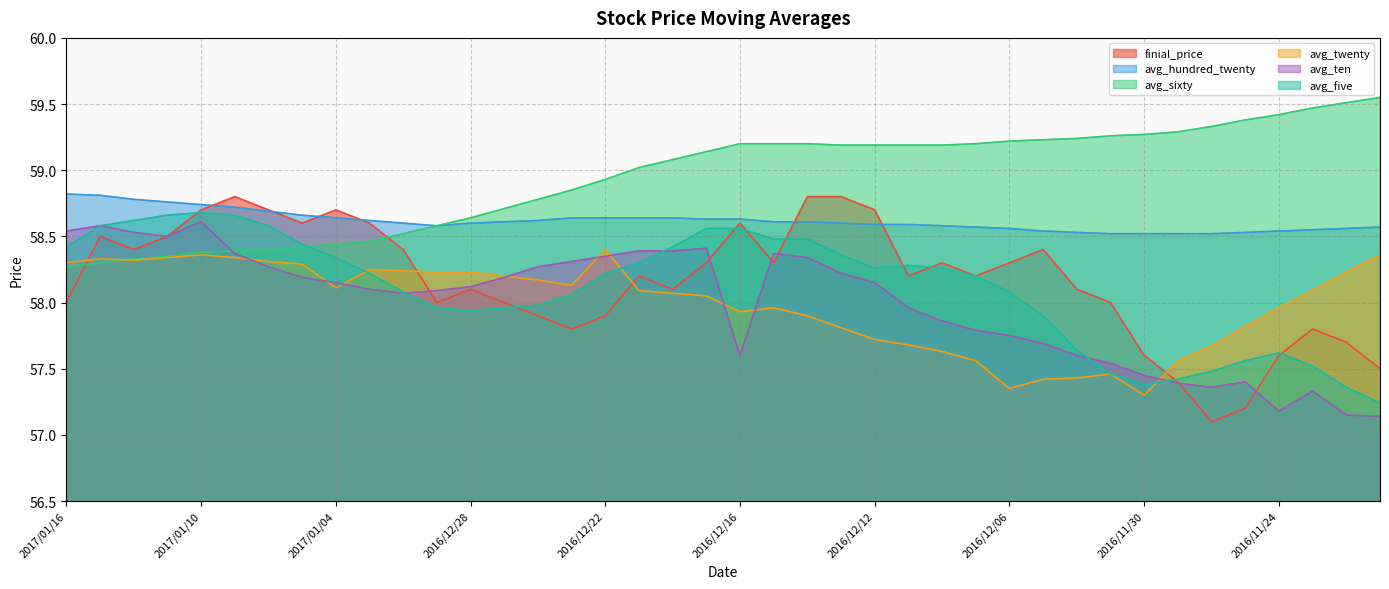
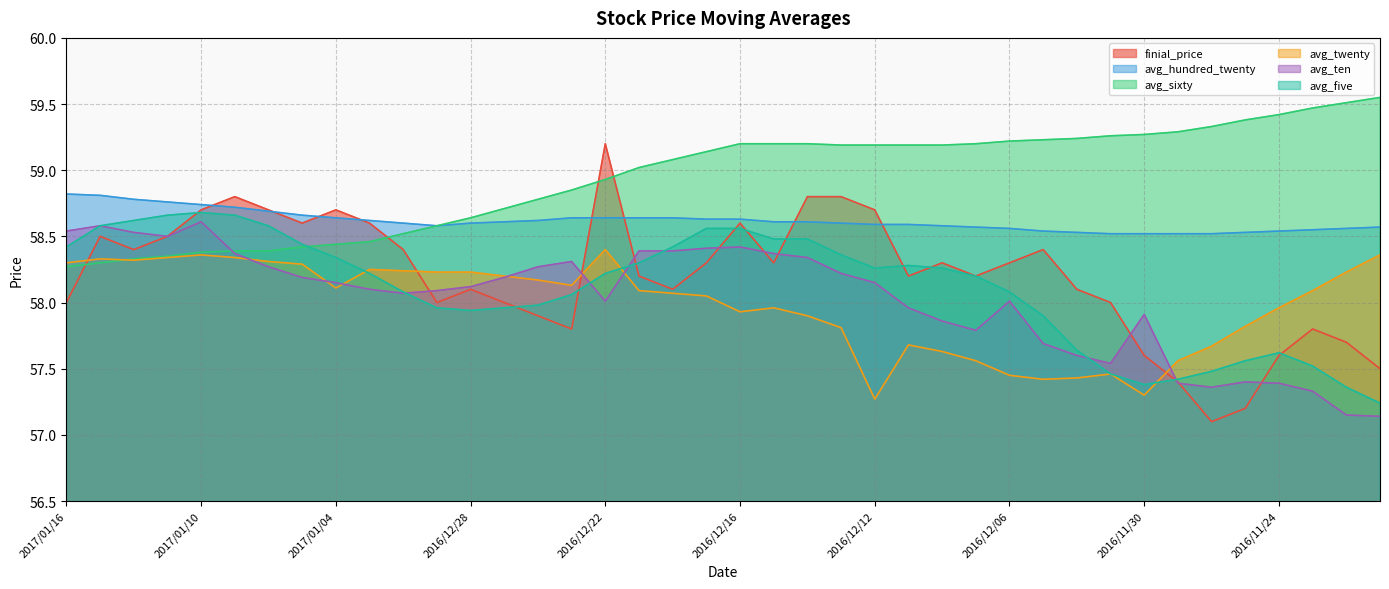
  {
    "finial_price": {
      "2017/01/16": 58.0,
      "2017/01/10": 58.7,
      "2017/01/04": 58.7,
      "2016/12/28": 58.1,
-     "2016/12/22": 57.9,
+     "2016/12/22": 59.2,
      "2016/12/16": 58.6,
      "2016/12/12": 58.7,
      "2016/12/06": 58.3,
      "2016/11/30": 57.6,
      "2016/11/24": 57.6
    },
    "avg_twenty": {
      "2017/01/16": 58.30,
      "2017/01/10": 58.36,
      "2017/01/04": 58.11,
      "2016/12/28": 58.23,
      "2016/12/22": 58.40,
      "2016/12/16": 57.93,
-     "2016/12/12": 57.72,
-     "2016/12/06": 57.35,
+     "2016/12/12": 57.27,
+     "2016/12/06": 57.45,
      "2016/11/30": 57.30,
      "2016/11/24": 57.96
    },
    "avg_ten": {
      "2017/01/16": 58.54,
      "2017/01/10": 58.61,
      "2017/01/04": 58.15,
      "2016/12/28": 58.12,
-     "2016/12/22": 58.35,
-     "2016/12/16": 57.60,
+     "2016/12/22": 58.01,
+     "2016/12/16": 58.42,
      "2016/12/12": 58.15,
-     "2016/12/06": 57.75,
-     "2016/11/30": 57.45,
-     "2016/11/24": 57.18
+     "2016/12/06": 58.01,
+     "2016/11/30": 57.91,
+     "2016/11/24": 57.39
    }
  }
